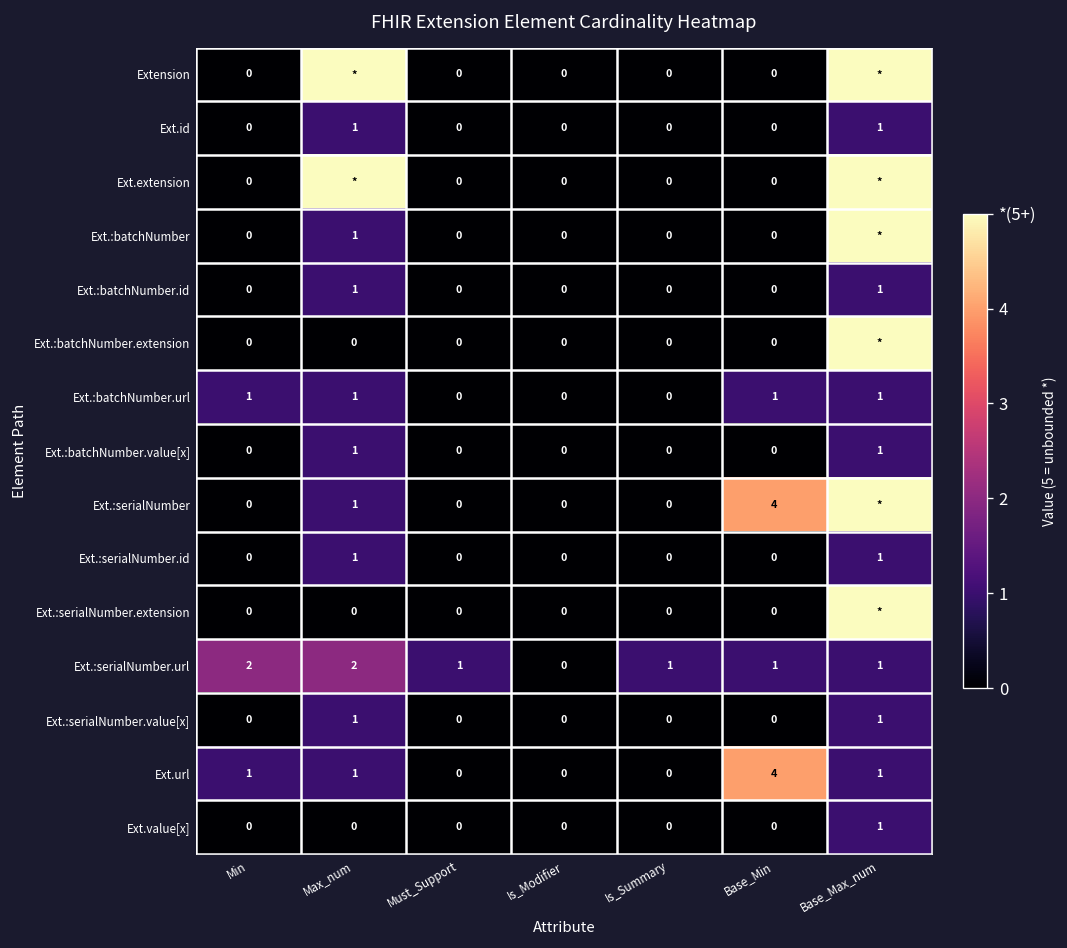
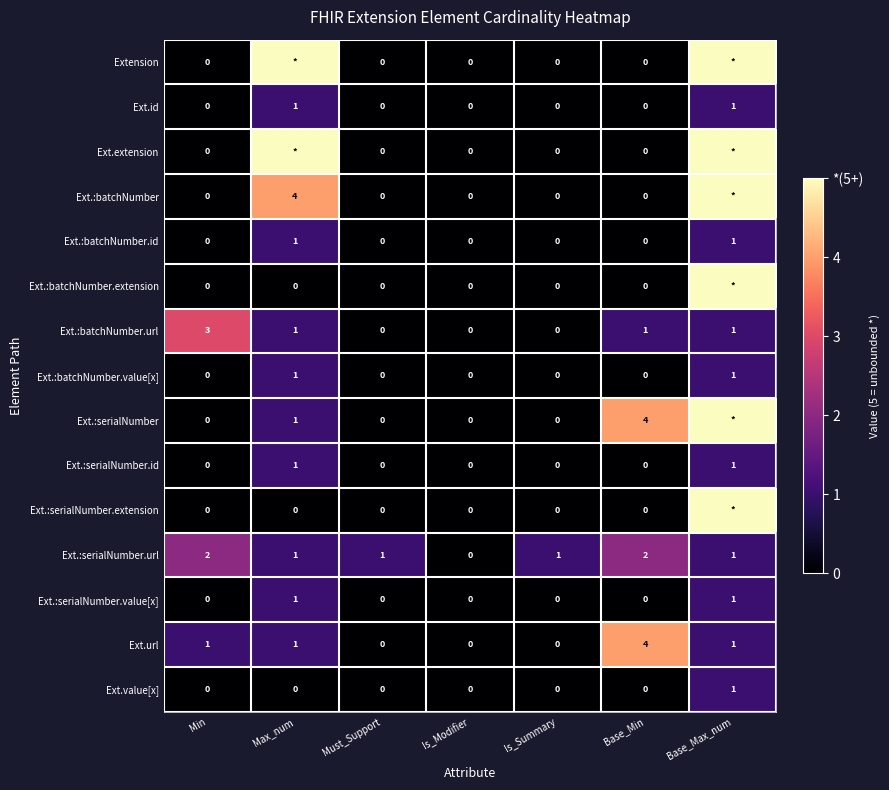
  {
    "Extension": {
      "Min": 0,
      "Must_Support": 0,
      "Is_Modifier": 0,
      "Is_Summary": 0,
      "Base_Min": 0
    },
    "Ext.id": {
      "Min": 0,
      "Max_num": 1,
      "Must_Support": 0,
      "Is_Modifier": 0,
      "Is_Summary": 0,
      "Base_Min": 0,
      "Base_Max_num": 1
    },
    "Ext.extension": {
      "Min": 0,
      "Must_Support": 0,
      "Is_Modifier": 0,
      "Is_Summary": 0,
      "Base_Min": 0
    },
    "Ext.:batchNumber": {
      "Min": 0,
-     "Max_num": 1,
+     "Max_num": 4,
      "Must_Support": 0,
      "Is_Modifier": 0,
      "Is_Summary": 0,
      "Base_Min": 0
    },
    "Ext.:batchNumber.id": {
      "Min": 0,
      "Max_num": 1,
      "Must_Support": 0,
      "Is_Modifier": 0,
      "Is_Summary": 0,
      "Base_Min": 0,
      "Base_Max_num": 1
    },
    "Ext.:batchNumber.extension": {
      "Min": 0,
      "Max_num": 0,
      "Must_Support": 0,
      "Is_Modifier": 0,
      "Is_Summary": 0,
      "Base_Min": 0
    },
    "Ext.:batchNumber.url": {
-     "Min": 1,
+     "Min": 3,
      "Max_num": 1,
      "Must_Support": 0,
      "Is_Modifier": 0,
      "Is_Summary": 0,
      "Base_Min": 1,
      "Base_Max_num": 1
    },
    "Ext.:batchNumber.value[x]": {
      "Min": 0,
      "Max_num": 1,
      "Must_Support": 0,
      "Is_Modifier": 0,
      "Is_Summary": 0,
      "Base_Min": 0,
      "Base_Max_num": 1
    },
    "Ext.:serialNumber": {
      "Min": 0,
      "Max_num": 1,
      "Must_Support": 0,
      "Is_Modifier": 0,
      "Is_Summary": 0,
      "Base_Min": 4
    },
    "Ext.:serialNumber.id": {
      "Min": 0,
      "Max_num": 1,
      "Must_Support": 0,
      "Is_Modifier": 0,
      "Is_Summary": 0,
      "Base_Min": 0,
      "Base_Max_num": 1
    },
    "Ext.:serialNumber.extension": {
      "Min": 0,
      "Max_num": 0,
      "Must_Support": 0,
      "Is_Modifier": 0,
      "Is_Summary": 0,
      "Base_Min": 0
    },
    "Ext.:serialNumber.url": {
      "Min": 2,
-     "Max_num": 2,
+     "Max_num": 1,
      "Must_Support": 1,
      "Is_Modifier": 0,
      "Is_Summary": 1,
-     "Base_Min": 1,
+     "Base_Min": 2,
      "Base_Max_num": 1
    },
    "Ext.:serialNumber.value[x]": {
      "Min": 0,
      "Max_num": 1,
      "Must_Support": 0,
      "Is_Modifier": 0,
      "Is_Summary": 0,
      "Base_Min": 0,
      "Base_Max_num": 1
    },
    "Ext.url": {
      "Min": 1,
      "Max_num": 1,
      "Must_Support": 0,
      "Is_Modifier": 0,
      "Is_Summary": 0,
      "Base_Min": 4,
      "Base_Max_num": 1
    },
    "Ext.value[x]": {
      "Min": 0,
      "Max_num": 0,
      "Must_Support": 0,
      "Is_Modifier": 0,
      "Is_Summary": 0,
      "Base_Min": 0,
      "Base_Max_num": 1
    }
  }
